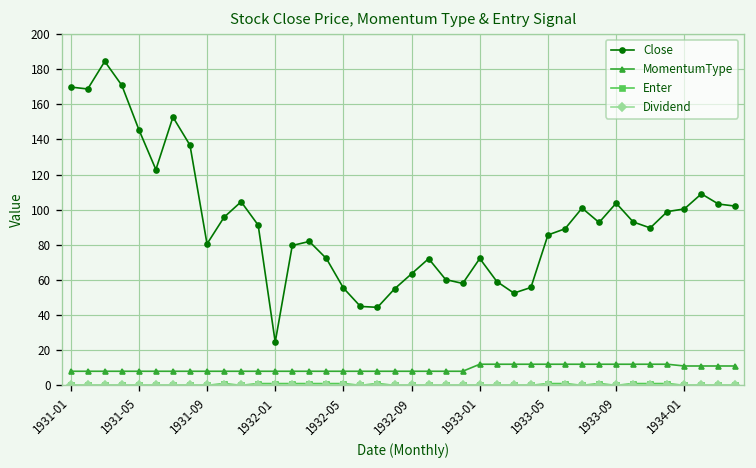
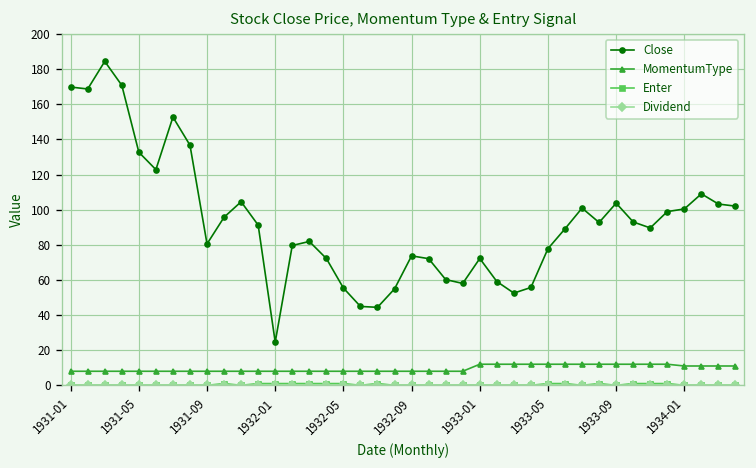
  {
    "Close": {
      "1931-01": 170,
-     "1931-05": 146,
+     "1931-05": 133,
      "1931-09": 81,
      "1932-01": 25,
      "1932-05": 55,
-     "1932-09": 64,
+     "1932-09": 74,
      "1933-01": 72,
-     "1933-05": 86,
+     "1933-05": 78,
      "1933-09": 104,
      "1934-01": 100
    }
  }
